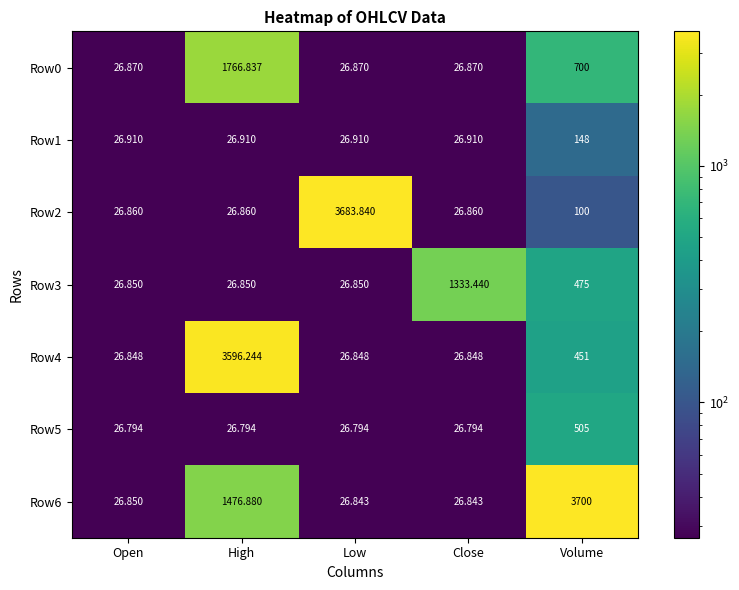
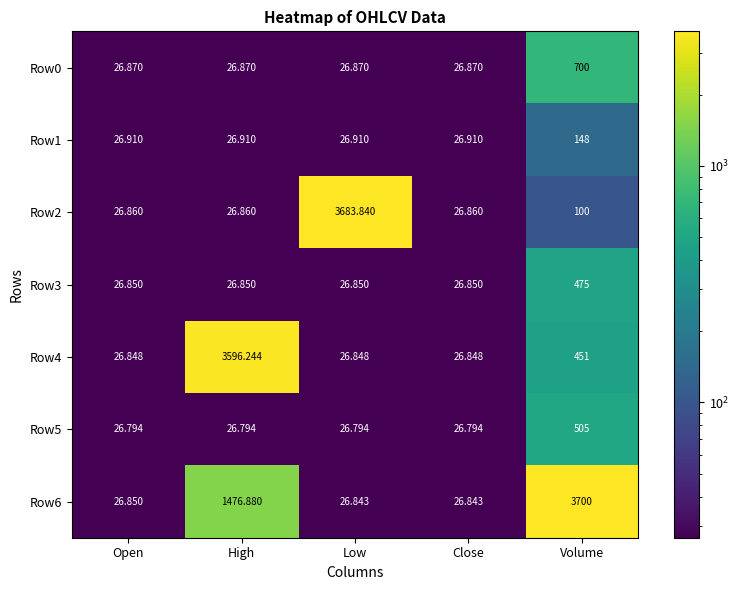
  {
    "Row0": {
      "Open": 26.870,
-     "High": 1766.837,
+     "High": 26.870,
      "Low": 26.870,
      "Close": 26.870,
      "Volume": 700
    },
    "Row1": {
      "Open": 26.910,
      "High": 26.910,
      "Low": 26.910,
      "Close": 26.910,
      "Volume": 148
    },
    "Row2": {
      "Open": 26.860,
      "High": 26.860,
      "Low": 3683.840,
      "Close": 26.860,
      "Volume": 100
    },
    "Row3": {
      "Open": 26.850,
      "High": 26.850,
      "Low": 26.850,
-     "Close": 1333.440,
+     "Close": 26.850,
      "Volume": 475
    },
    "Row4": {
      "Open": 26.848,
      "High": 3596.244,
      "Low": 26.848,
      "Close": 26.848,
      "Volume": 451
    },
    "Row5": {
      "Open": 26.794,
      "High": 26.794,
      "Low": 26.794,
      "Close": 26.794,
      "Volume": 505
    },
    "Row6": {
      "Open": 26.850,
      "High": 1476.880,
      "Low": 26.843,
      "Close": 26.843,
      "Volume": 3700
    }
  }
